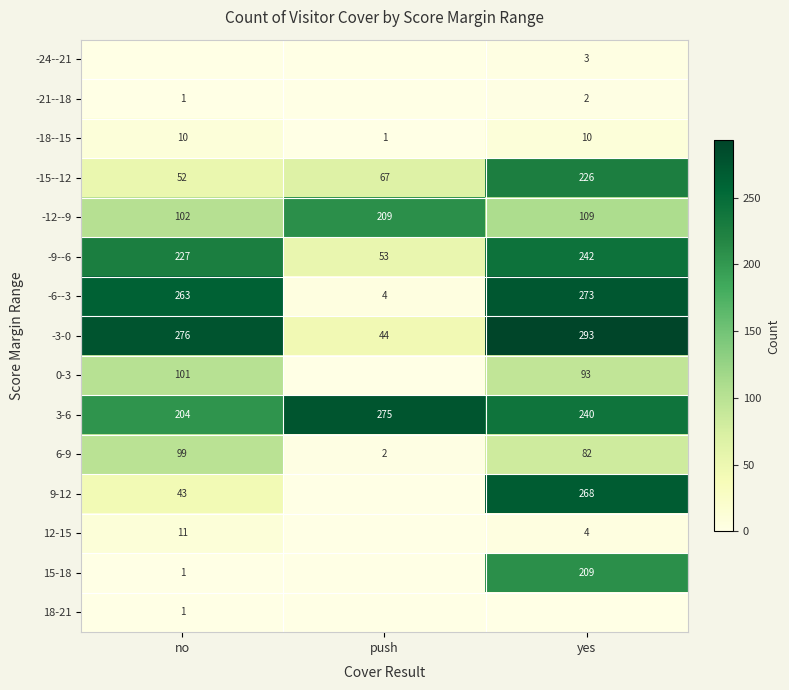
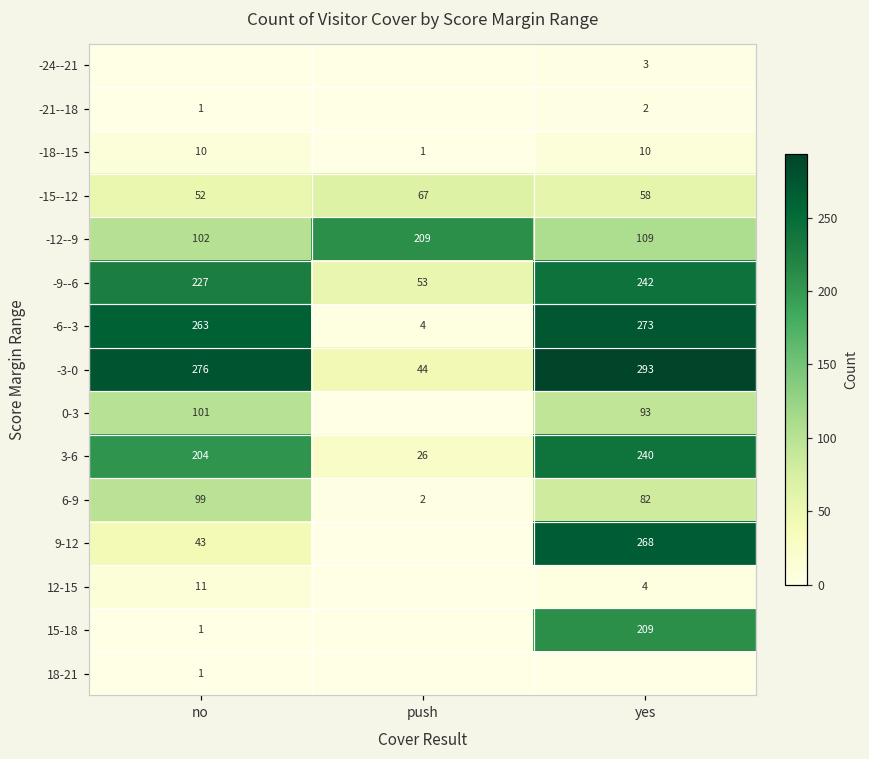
  {
    "-24--21": {
      "yes": 3
    },
    "-21--18": {
      "no": 1,
      "yes": 2
    },
    "-18--15": {
      "no": 10,
      "push": 1,
      "yes": 10
    },
    "-15--12": {
      "no": 52,
      "push": 67,
-     "yes": 226
+     "yes": 58
    },
    "-12--9": {
      "no": 102,
      "push": 209,
      "yes": 109
    },
    "-9--6": {
      "no": 227,
      "push": 53,
      "yes": 242
    },
    "-6--3": {
      "no": 263,
      "push": 4,
      "yes": 273
    },
    "-3-0": {
      "no": 276,
      "push": 44,
      "yes": 293
    },
    "0-3": {
      "no": 101,
      "yes": 93
    },
    "3-6": {
      "no": 204,
-     "push": 275,
+     "push": 26,
      "yes": 240
    },
    "6-9": {
      "no": 99,
      "push": 2,
      "yes": 82
    },
    "9-12": {
      "no": 43,
      "yes": 268
    },
    "12-15": {
      "no": 11,
      "yes": 4
    },
    "15-18": {
      "no": 1,
      "yes": 209
    },
    "18-21": {
      "no": 1
    }
  }
